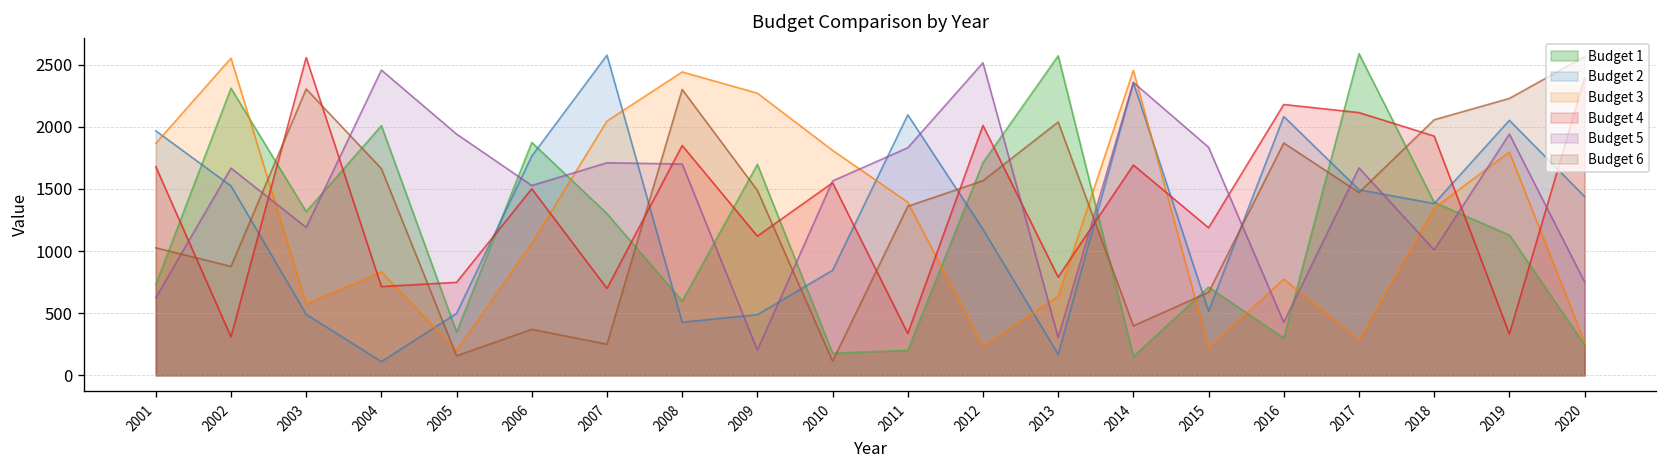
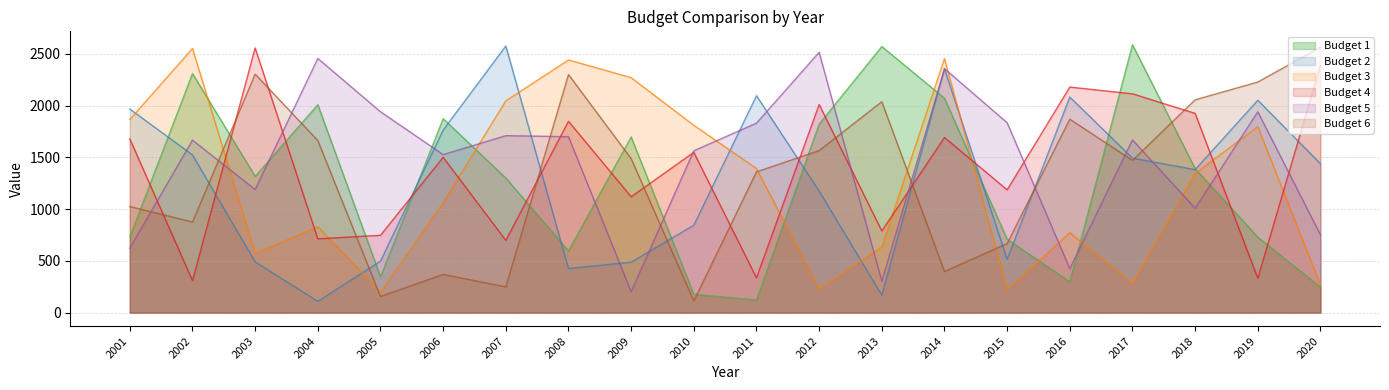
  {
    "Budget 1": {
      "2001": 730,
      "2002": 2310,
      "2003": 1320,
      "2004": 2010,
      "2005": 350,
      "2006": 1870,
      "2007": 1300,
      "2008": 600,
      "2009": 1700,
      "2010": 180,
-     "2011": 200,
-     "2012": 1710,
+     "2011": 120,
+     "2012": 1820,
      "2013": 2570,
-     "2014": 150,
+     "2014": 2070,
      "2015": 710,
      "2016": 300,
      "2017": 2590,
-     "2019": 1130
+     "2019": 730
    }
  }
